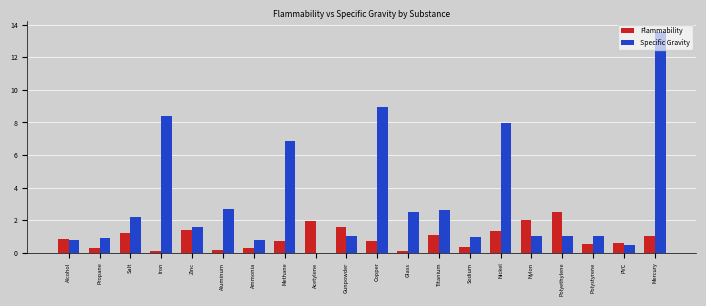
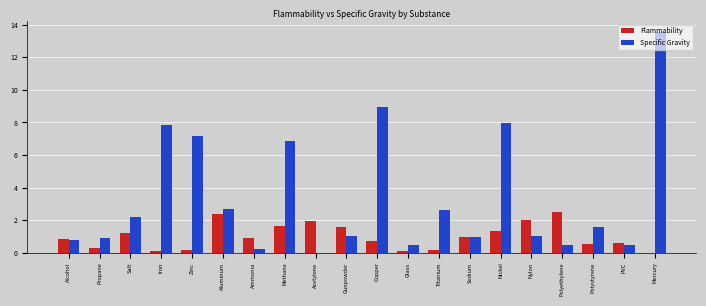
  {
    "Flammability": {
      "Alcohol": 0.9,
      "Propane": 0.3,
      "Salt": 1.2,
-     "Zinc": 1.4,
-     "Aluminum": 0.2,
-     "Ammonia": 0.3,
-     "Methane": 0.7,
+     "Zinc": 0.1,
+     "Aluminum": 2.4,
+     "Ammonia": 0.9,
+     "Methane": 1.6,
      "Acetylene": 2.0,
      "Gunpowder": 1.6,
      "Copper": 0.7,
-     "Titanium": 1.1,
-     "Sodium": 0.4,
+     "Titanium": 0.2,
+     "Sodium": 1.0,
      "Nickel": 1.3,
      "Nylon": 2.0,
      "Polyethylene": 2.5,
      "Polystyrene": 0.6,
      "PVC": 0.6,
-     "Mercury": 1.0
+     "Mercury": 0.0
    },
    "Specific Gravity": {
      "Alcohol": 0.8,
      "Propane": 0.9,
      "Salt": 2.2,
-     "Iron": 8.4,
-     "Zinc": 1.6,
+     "Iron": 7.9,
+     "Zinc": 7.1,
      "Aluminum": 2.7,
-     "Ammonia": 0.8,
+     "Ammonia": 0.3,
      "Methane": 6.9,
      "Gunpowder": 1.0,
      "Copper": 9.0,
-     "Glass": 2.5,
+     "Glass": 0.5,
      "Titanium": 2.6,
      "Sodium": 1.0,
      "Nickel": 8.0,
      "Nylon": 1.0,
-     "Polyethylene": 1.0,
-     "Polystyrene": 1.0,
+     "Polyethylene": 0.5,
+     "Polystyrene": 1.6,
      "PVC": 0.5
    }
  }
